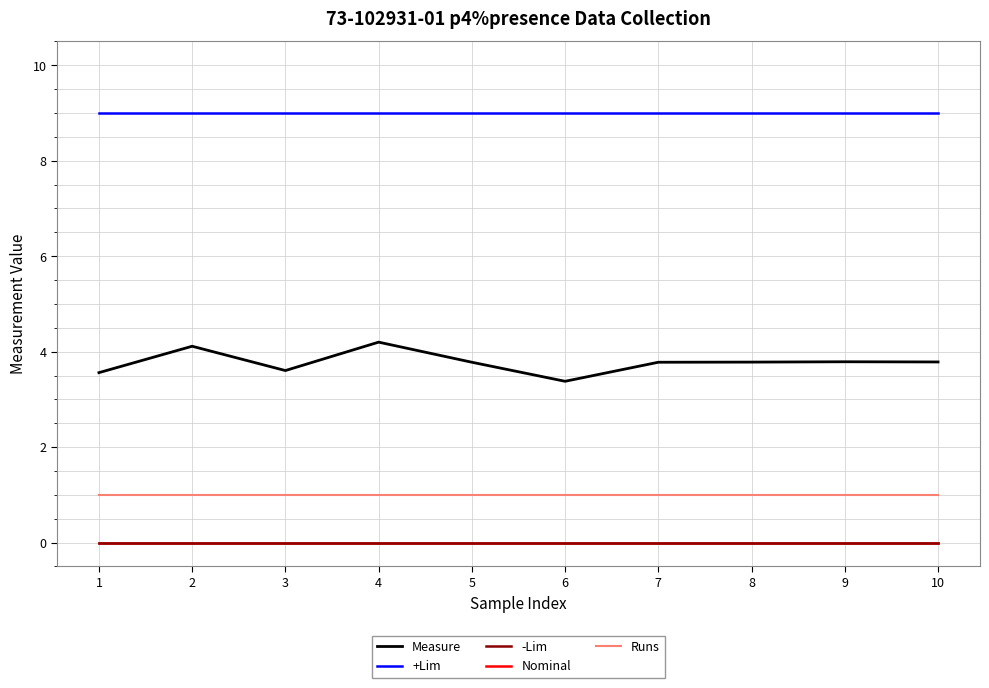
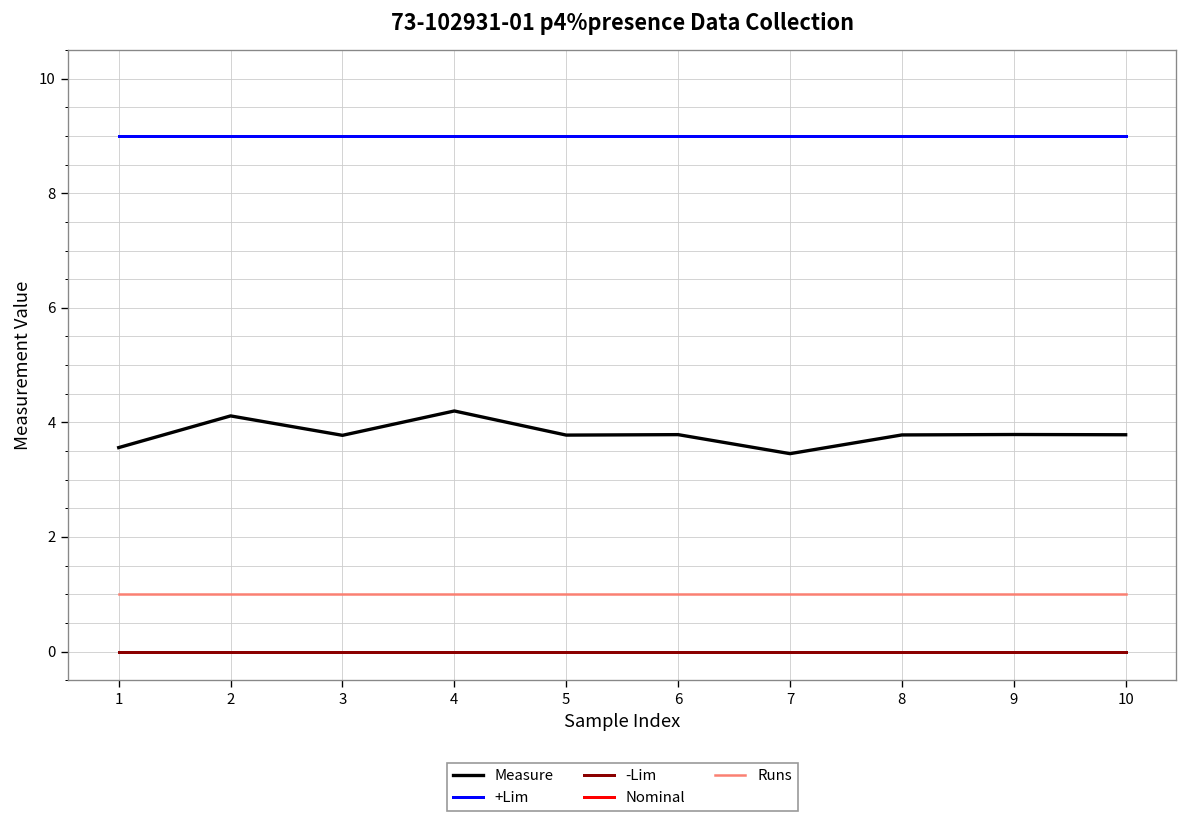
  {
    "Measure": {
      "1": 3.6,
      "2": 4.1,
-     "3": 3.6,
+     "3": 3.8,
      "4": 4.2,
      "5": 3.8,
-     "6": 3.4,
-     "7": 3.8,
+     "6": 3.8,
+     "7": 3.5,
      "8": 3.8,
      "9": 3.8,
      "10": 3.8
    },
    "+Lim": {
      "1": 9.0,
      "2": 9.0,
      "3": 9.0,
      "4": 9.0,
      "5": 9.0,
      "6": 9.0,
      "7": 9.0,
      "8": 9.0,
      "9": 9.0,
      "10": 9.0
    },
    "Nominal": {
      "1": 0.0,
      "2": 0.0,
      "3": 0.0,
      "4": 0.0,
      "5": 0.0,
      "6": 0.0,
      "7": 0.0,
      "8": 0.0,
      "9": 0.0,
      "10": 0.0
    },
    "Runs": {
      "1": 1.0,
      "2": 1.0,
      "3": 1.0,
      "4": 1.0,
      "5": 1.0,
      "6": 1.0,
      "7": 1.0,
      "8": 1.0,
      "9": 1.0,
      "10": 1.0
    }
  }
